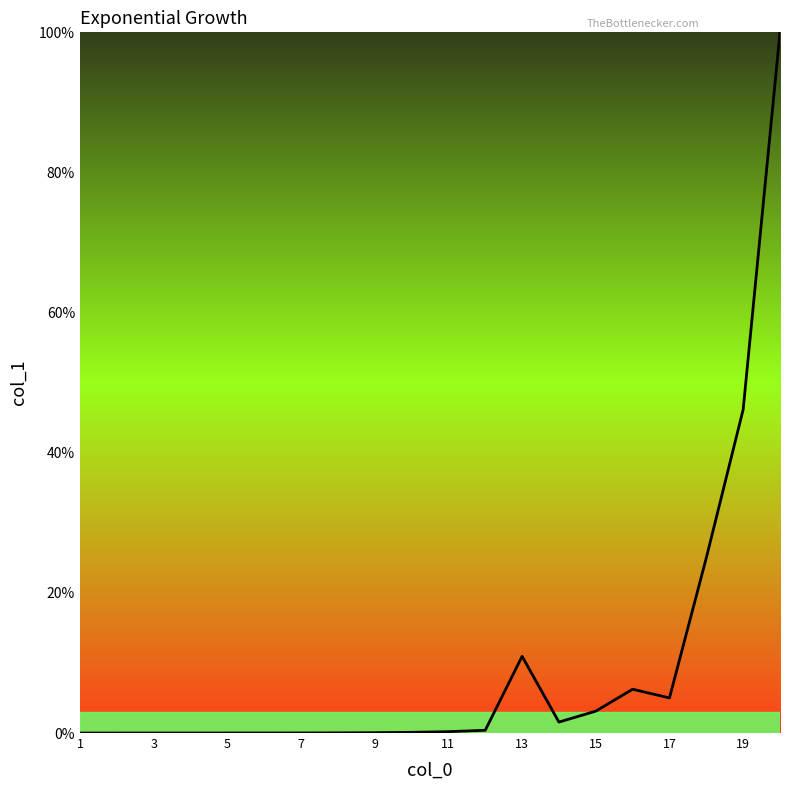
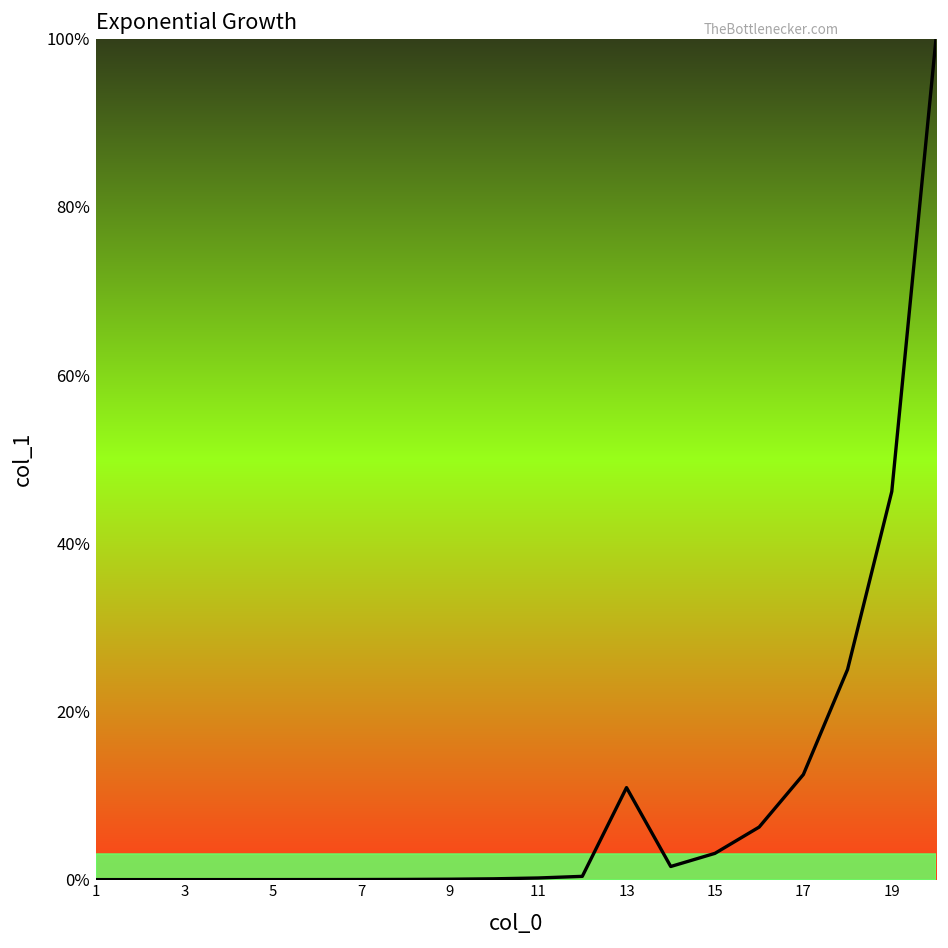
  {
    "13": "11%",
    "15": "3%",
-   "17": "5%",
+   "17": "13%",
    "19": "46%"
  }
